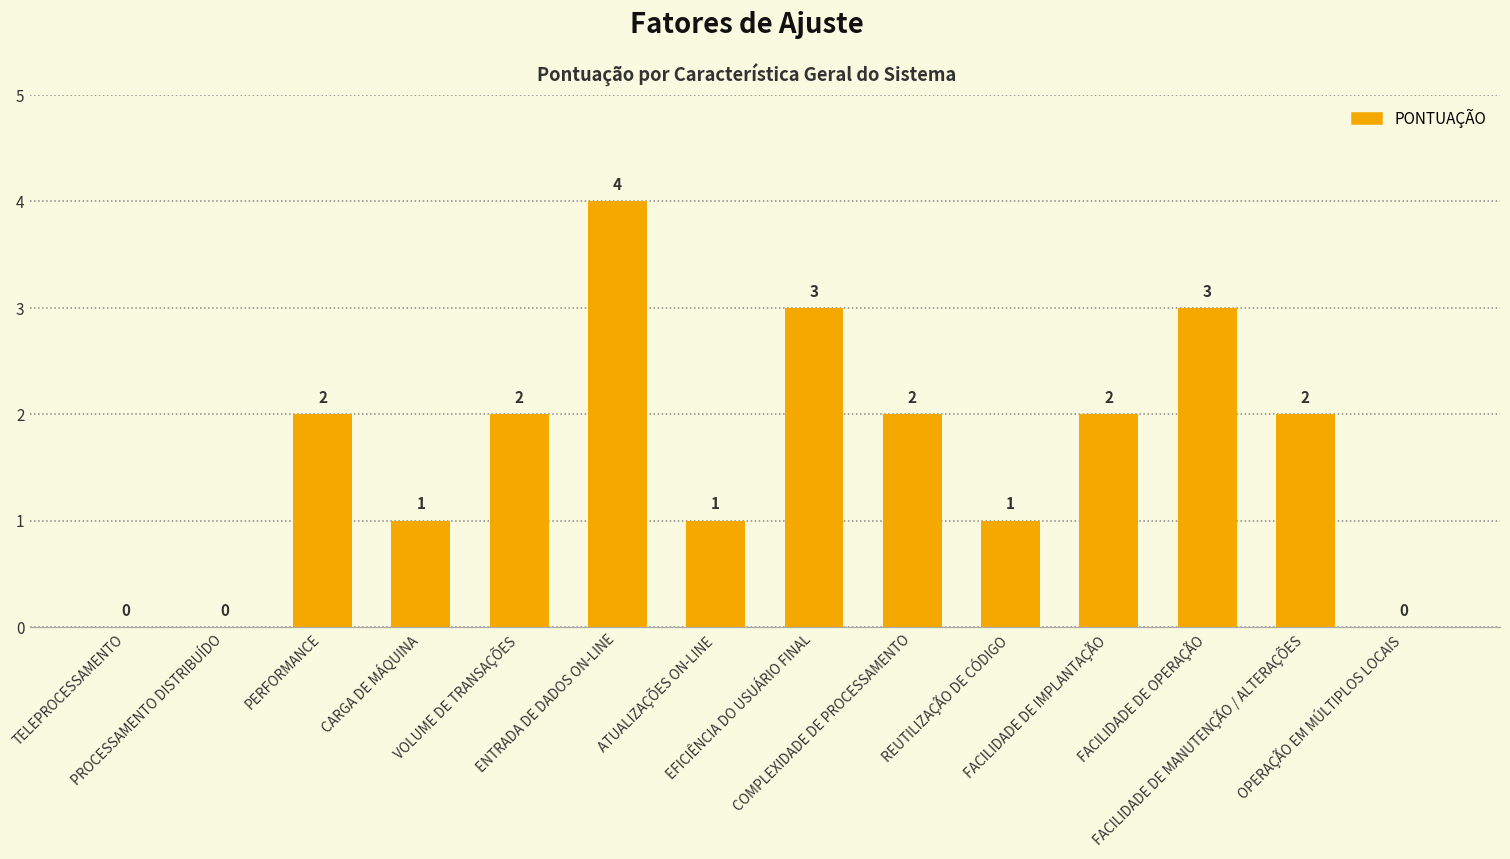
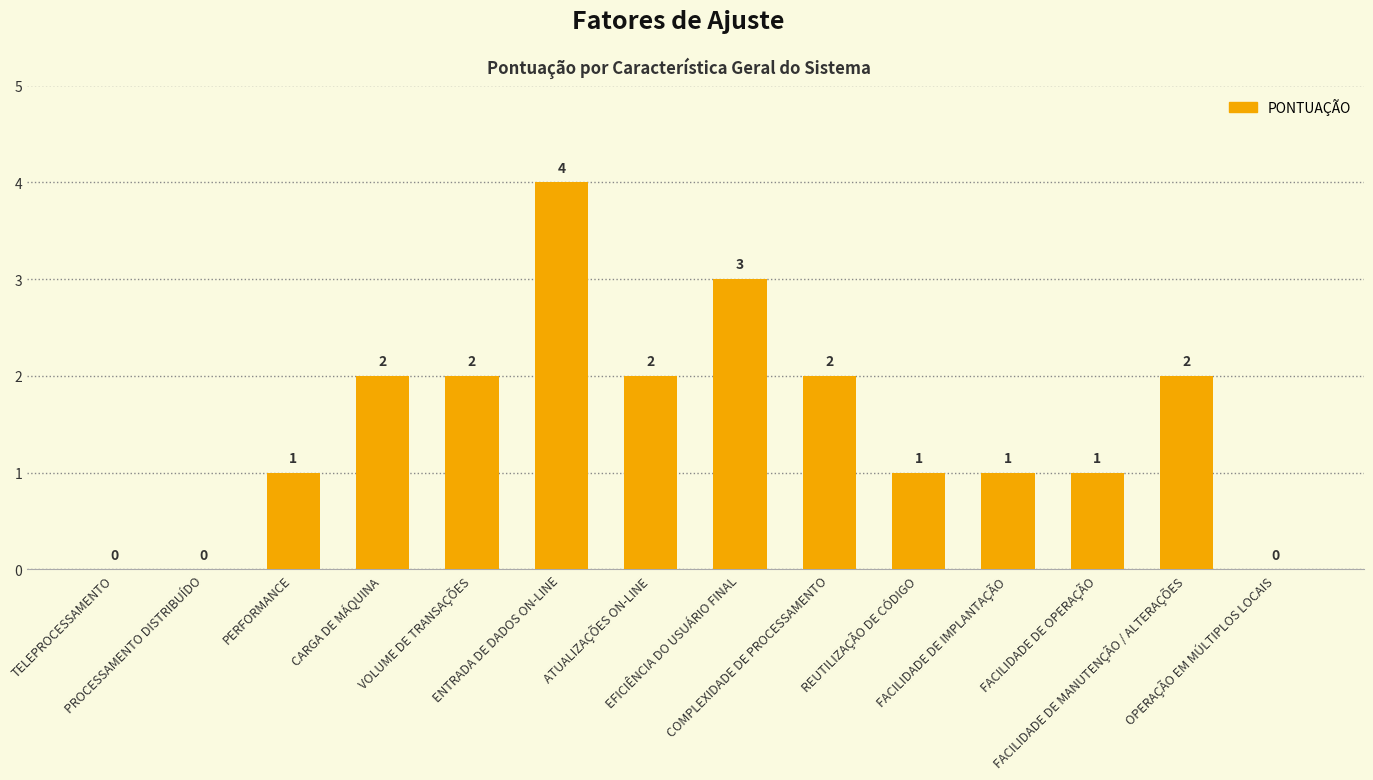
  {
    "TELEPROCESSAMENTO": 0,
    "PROCESSAMENTO DISTRIBUÍDO": 0,
-   "PERFORMANCE": 2,
-   "CARGA DE MÁQUINA": 1,
+   "PERFORMANCE": 1,
+   "CARGA DE MÁQUINA": 2,
    "VOLUME DE TRANSAÇÕES": 2,
    "ENTRADA DE DADOS ON-LINE": 4,
-   "ATUALIZAÇÕES ON-LINE": 1,
+   "ATUALIZAÇÕES ON-LINE": 2,
    "EFICIÊNCIA DO USUÁRIO FINAL": 3,
    "COMPLEXIDADE DE PROCESSAMENTO": 2,
    "REUTILIZAÇÃO DE CÓDIGO": 1,
-   "FACILIDADE DE IMPLANTAÇÃO": 2,
-   "FACILIDADE DE OPERAÇÃO": 3,
+   "FACILIDADE DE IMPLANTAÇÃO": 1,
+   "FACILIDADE DE OPERAÇÃO": 1,
    "FACILIDADE DE MANUTENÇÃO / ALTERAÇÕES": 2,
    "OPERAÇÃO EM MÚLTIPLOS LOCAIS": 0
  }
